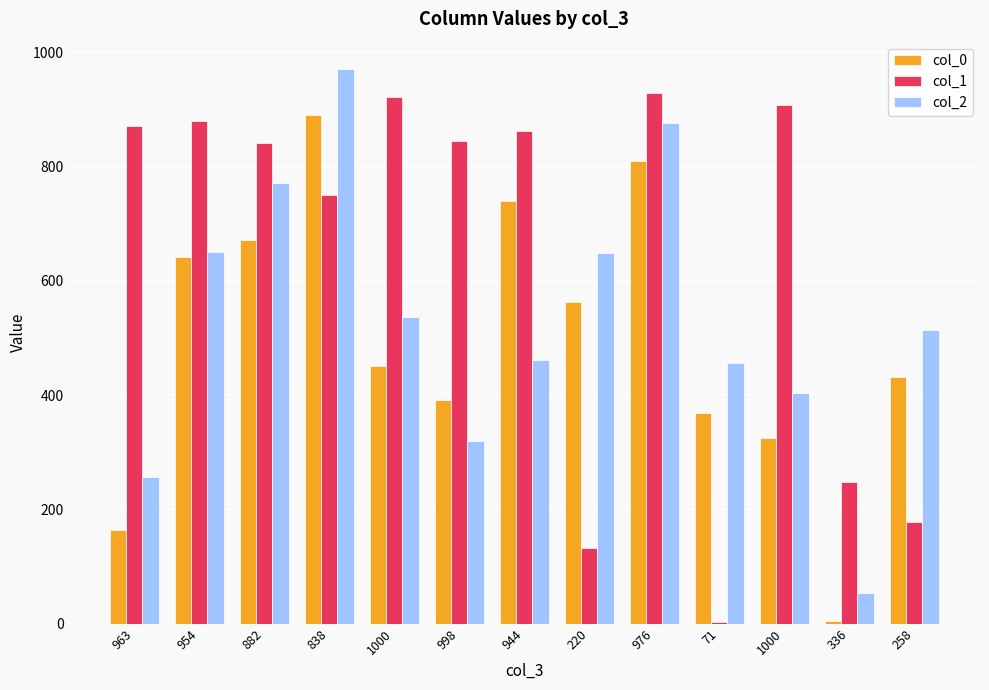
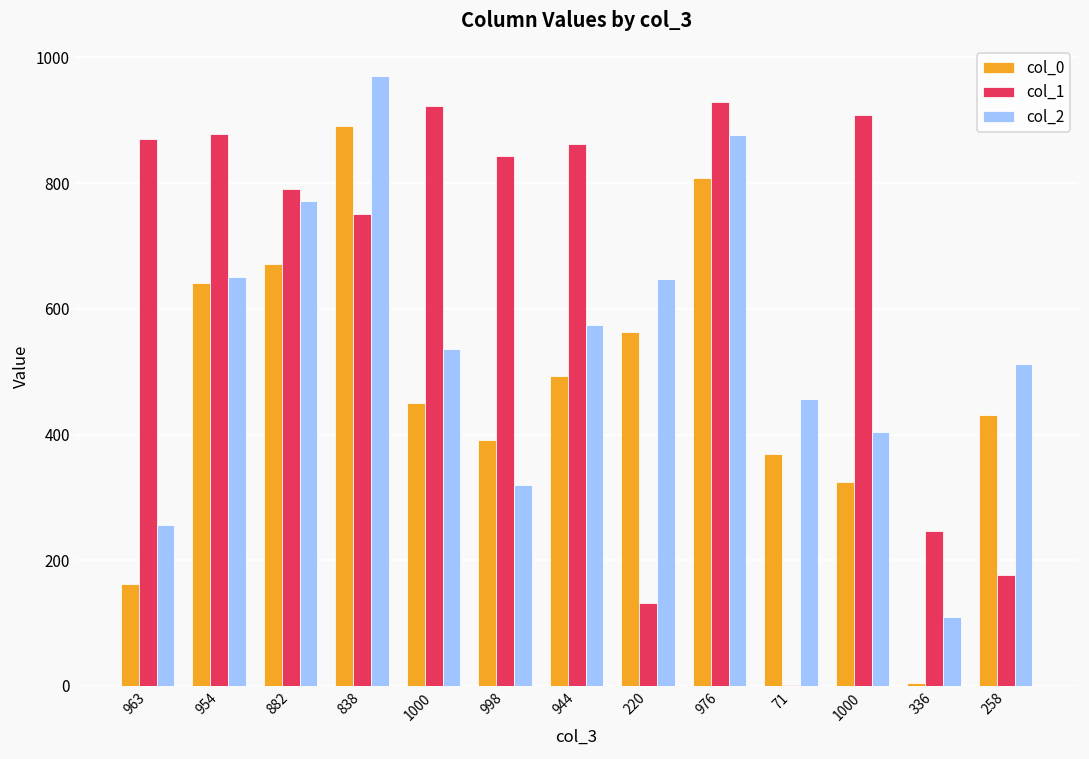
  {
    "col_0": {
      "963": 160,
      "954": 640,
      "882": 670,
      "838": 890,
      "998": 390,
-     "944": 740,
+     "944": 490,
      "220": 560,
      "976": 810,
      "71": 370,
      "336": 10,
      "258": 430
    },
    "col_1": {
      "963": 870,
      "954": 880,
-     "882": 840,
+     "882": 790,
      "838": 750,
      "998": 840,
      "944": 860,
      "220": 130,
      "976": 930,
      "336": 250,
      "258": 180
    },
    "col_2": {
      "963": 260,
      "954": 650,
      "882": 770,
      "838": 970,
      "998": 320,
-     "944": 460,
+     "944": 580,
      "220": 650,
      "976": 880,
      "71": 460,
-     "336": 50,
+     "336": 110,
      "258": 510
    }
  }
